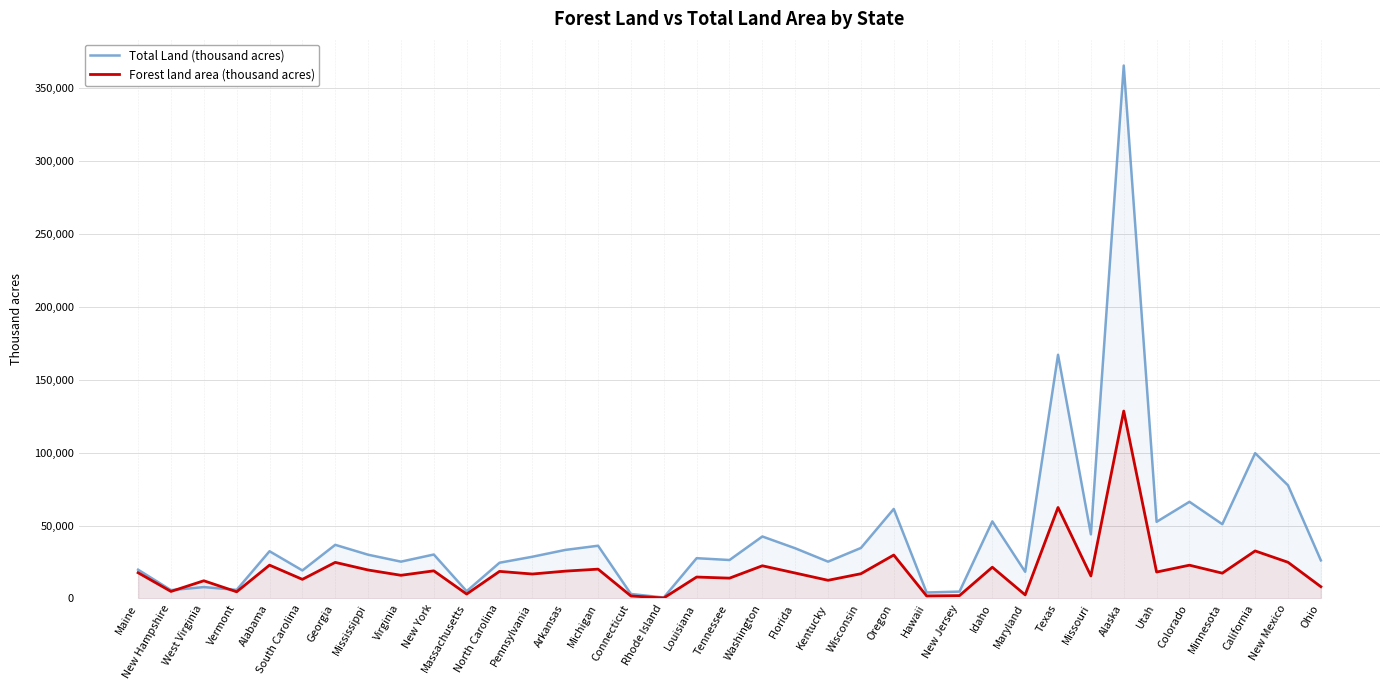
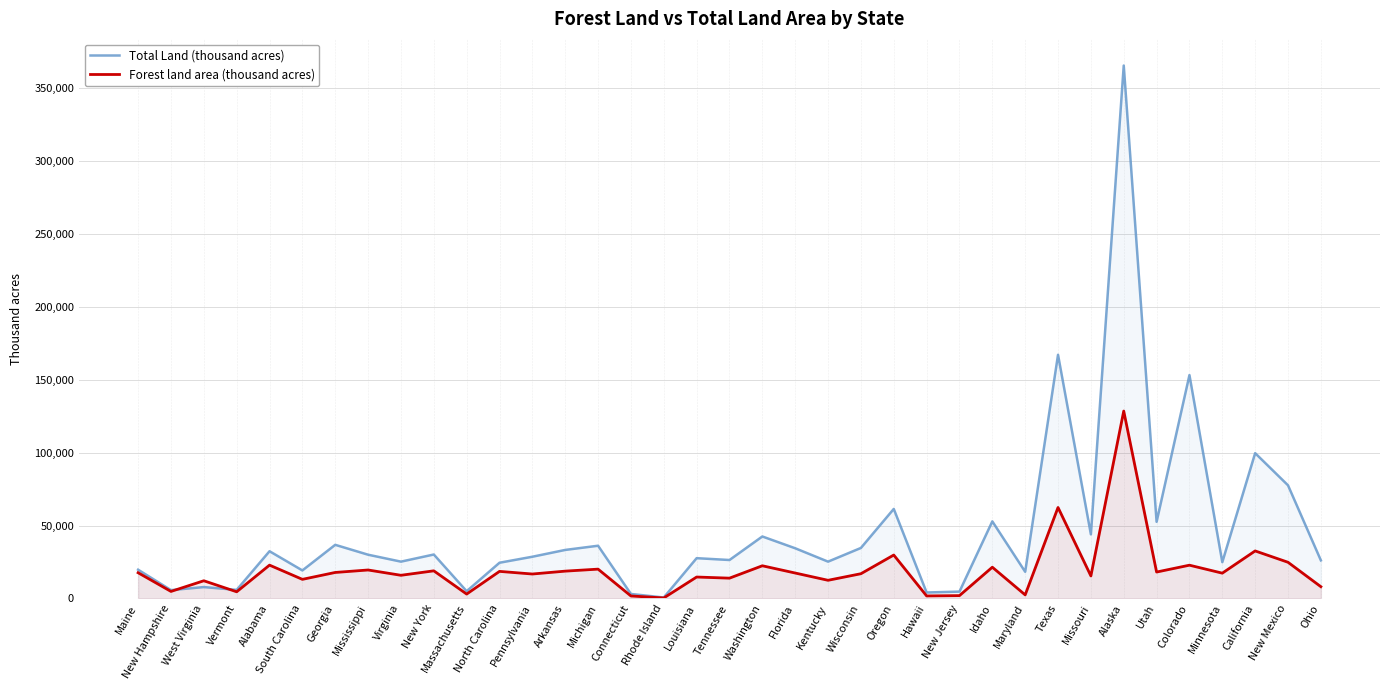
  {
    "Total Land (thousand acres)": {
      "Maine": "20,000",
      "West Virginia": "8,000",
      "Alabama": "32,000",
      "South Carolina": "19,000",
      "Georgia": "37,000",
      "Mississippi": "30,000",
      "Virginia": "25,000",
      "New York": "30,000",
      "Massachusetts": "5,000",
      "North Carolina": "25,000",
      "Pennsylvania": "29,000",
      "Arkansas": "33,000",
      "Michigan": "36,000",
      "Louisiana": "28,000",
      "Tennessee": "26,000",
      "Washington": "43,000",
      "Florida": "34,000",
      "Kentucky": "25,000",
      "Wisconsin": "35,000",
      "Oregon": "61,000",
      "Hawaii": "4,000",
      "New Jersey": "5,000",
      "Idaho": "53,000",
      "Maryland": "18,000",
      "Texas": "167,000",
      "Missouri": "44,000",
      "Alaska": "366,000",
      "Utah": "53,000",
-     "Colorado": "66,000",
-     "Minnesota": "51,000",
+     "Colorado": "153,000",
+     "Minnesota": "25,000",
      "California": "100,000",
      "New Mexico": "78,000",
      "Ohio": "26,000"
    },
    "Forest land area (thousand acres)": {
      "Maine": "18,000",
      "West Virginia": "12,000",
      "Alabama": "23,000",
      "South Carolina": "13,000",
-     "Georgia": "25,000",
+     "Georgia": "18,000",
      "Mississippi": "20,000",
      "Virginia": "16,000",
      "New York": "19,000",
      "Massachusetts": "3,000",
      "North Carolina": "19,000",
      "Pennsylvania": "17,000",
      "Arkansas": "19,000",
      "Michigan": "20,000",
      "Louisiana": "15,000",
      "Tennessee": "14,000",
      "Washington": "22,000",
      "Florida": "17,000",
      "Kentucky": "12,000",
      "Wisconsin": "17,000",
      "Oregon": "30,000",
      "Hawaii": "2,000",
      "New Jersey": "2,000",
      "Idaho": "21,000",
      "Maryland": "2,000",
      "Texas": "62,000",
      "Missouri": "15,000",
      "Alaska": "129,000",
      "Utah": "18,000",
      "Colorado": "23,000",
      "Minnesota": "17,000",
      "California": "33,000",
      "New Mexico": "25,000",
      "Ohio": "8,000"
    }
  }
